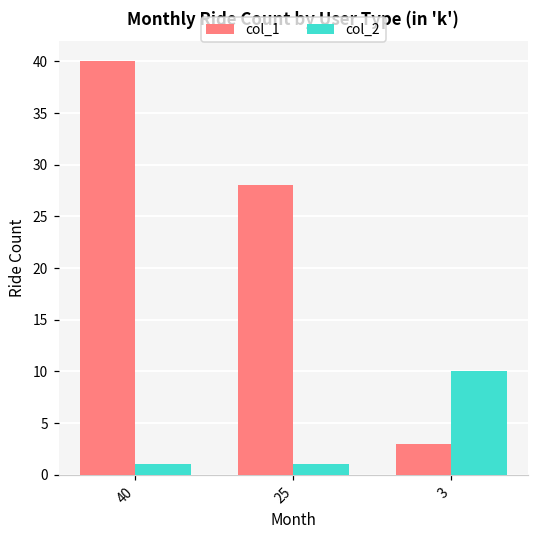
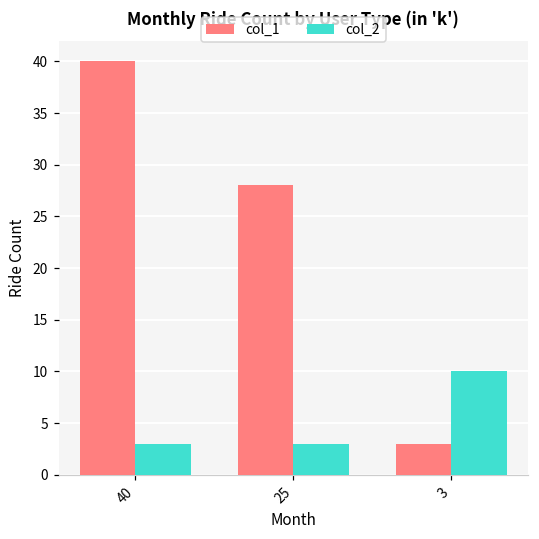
  {
    "col_1": {
      "40": 40,
      "25": 28,
      "3": 3
    },
    "col_2": {
-     "40": 1,
-     "25": 1,
+     "40": 3,
+     "25": 3,
      "3": 10
    }
  }
